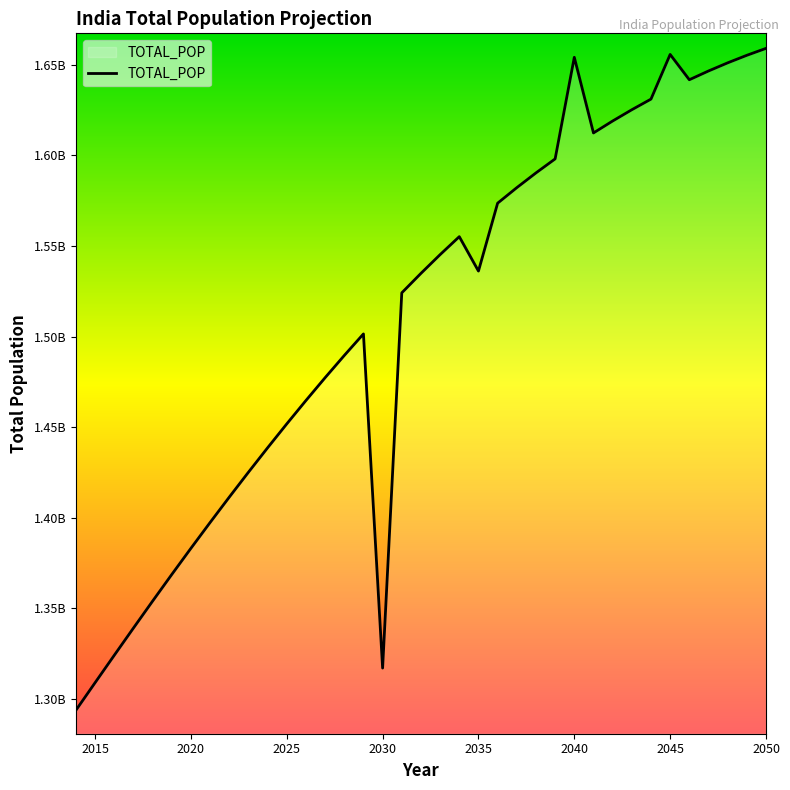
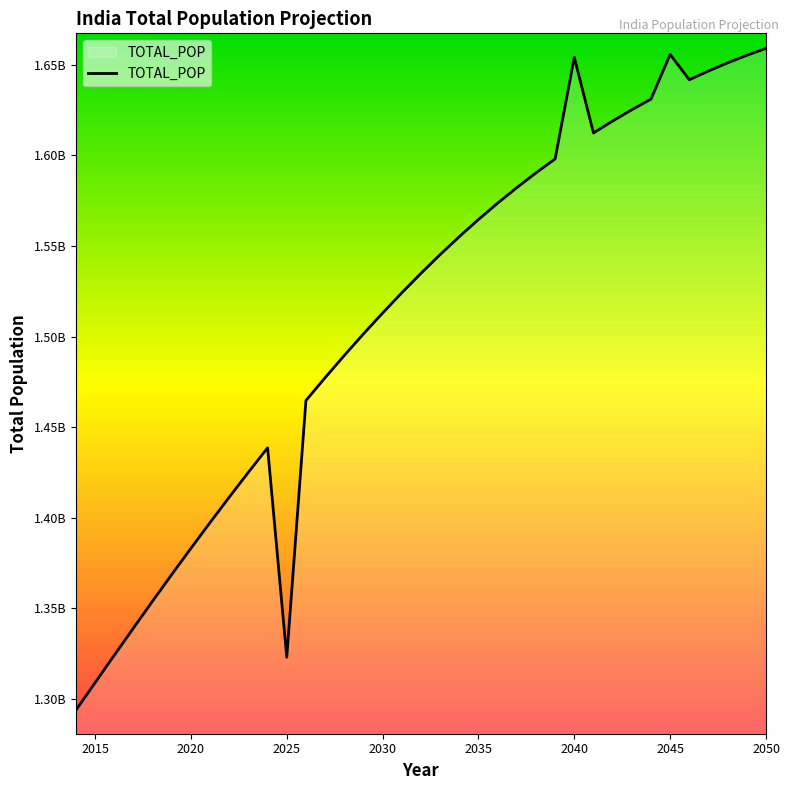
  {
    "2015": 1309000000,
    "2020": 1383000000,
-   "2025": 1452000000,
-   "2030": 1317000000,
-   "2035": 1536000000,
+   "2025": 1323000000,
+   "2030": 1513000000,
+   "2035": 1565000000,
    "2040": 1654000000,
    "2045": 1656000000,
    "2050": 1659000000
  }
